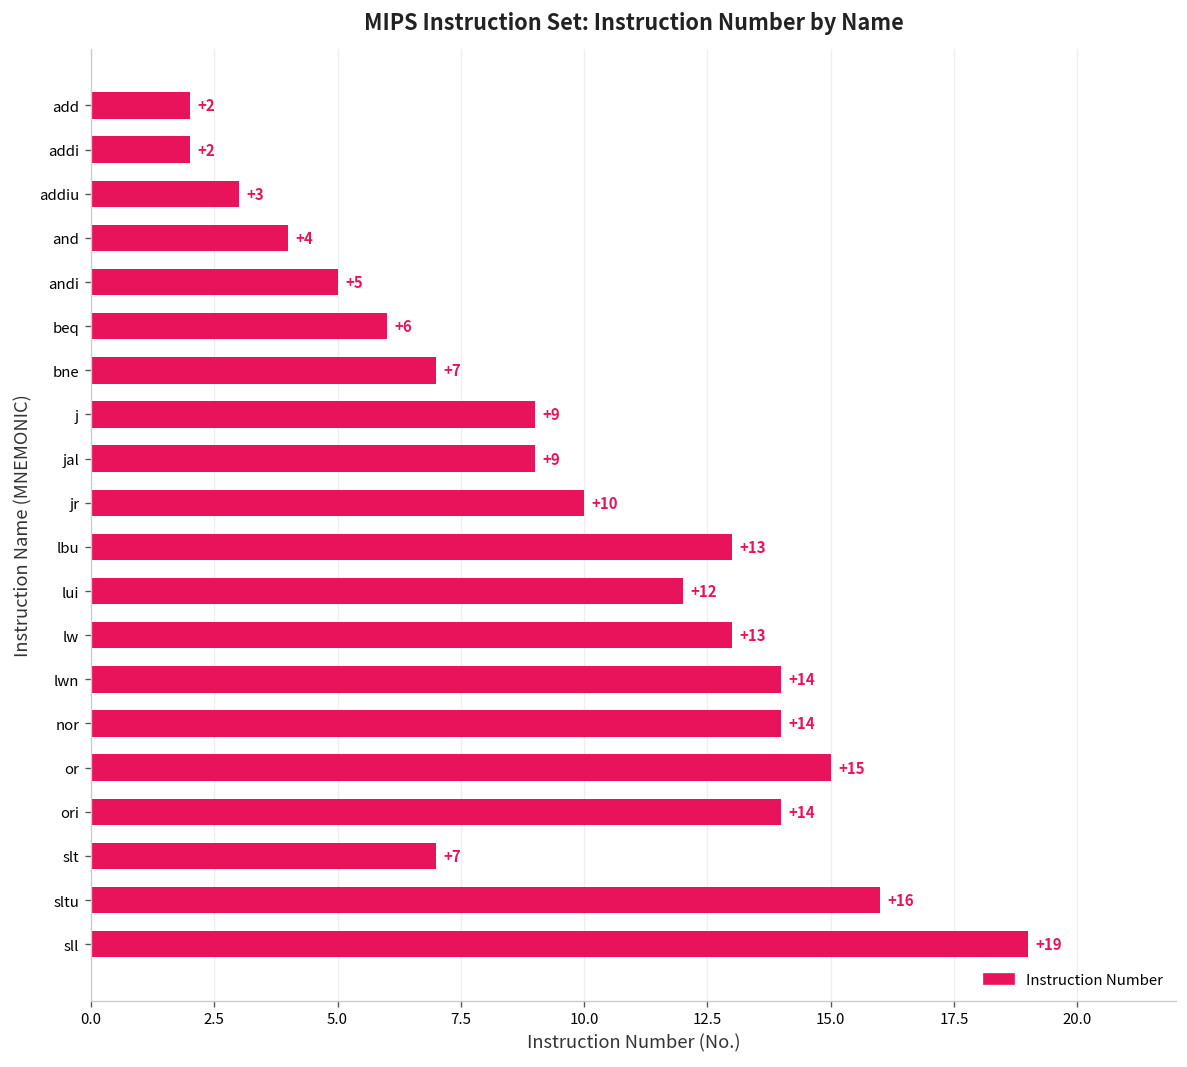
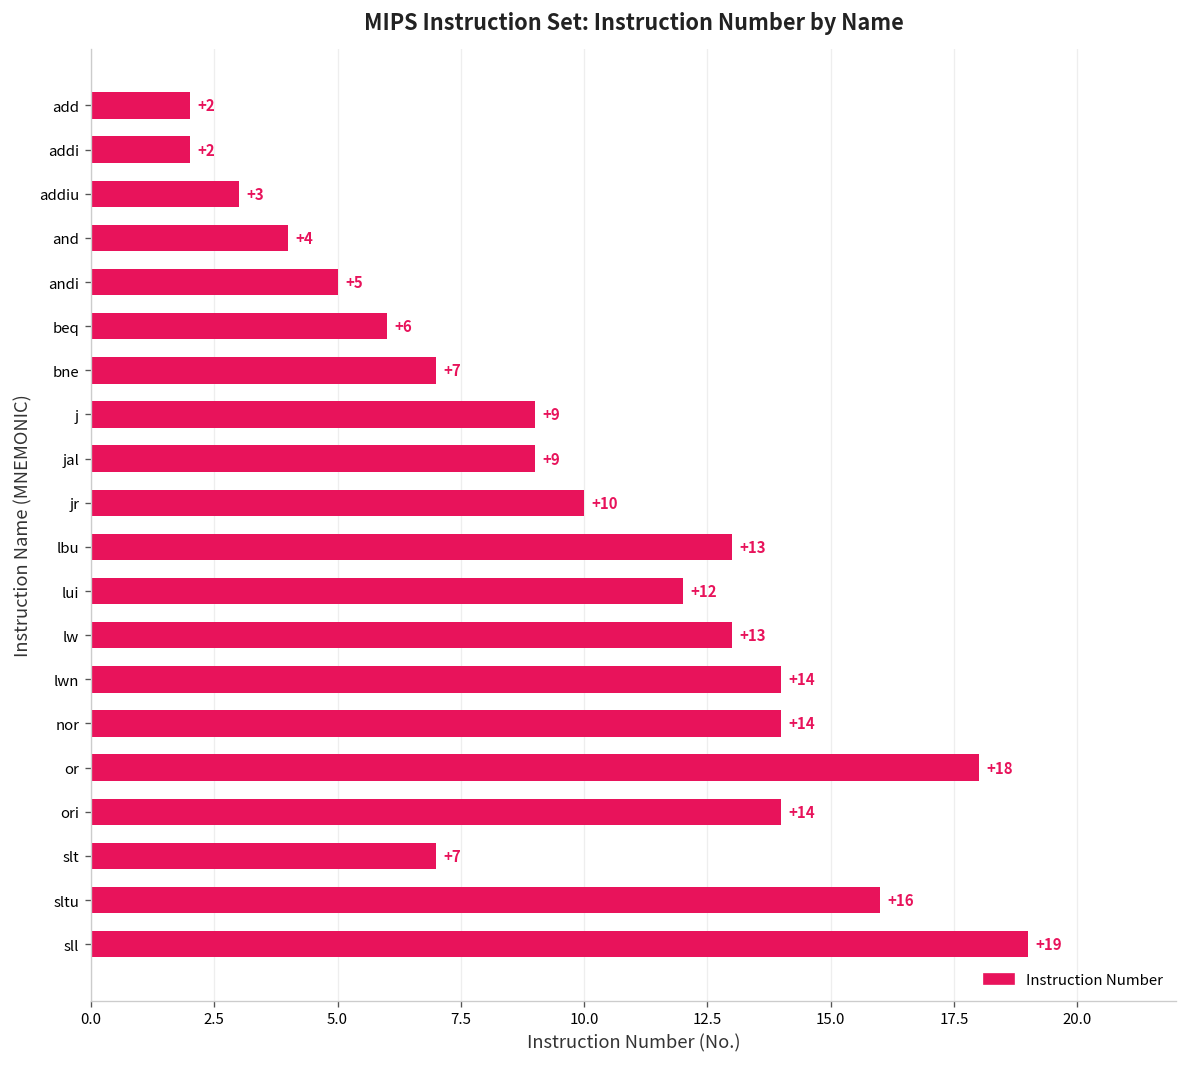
  {
    "add": "+2",
    "addi": "+2",
    "addiu": "+3",
    "and": "+4",
    "andi": "+5",
    "beq": "+6",
    "bne": "+7",
    "j": "+9",
    "jal": "+9",
    "jr": "+10",
    "lbu": "+13",
    "lui": "+12",
    "lw": "+13",
    "lwn": "+14",
    "nor": "+14",
-   "or": "+15",
+   "or": "+18",
    "ori": "+14",
    "slt": "+7",
    "sltu": "+16",
    "sll": "+19"
  }
